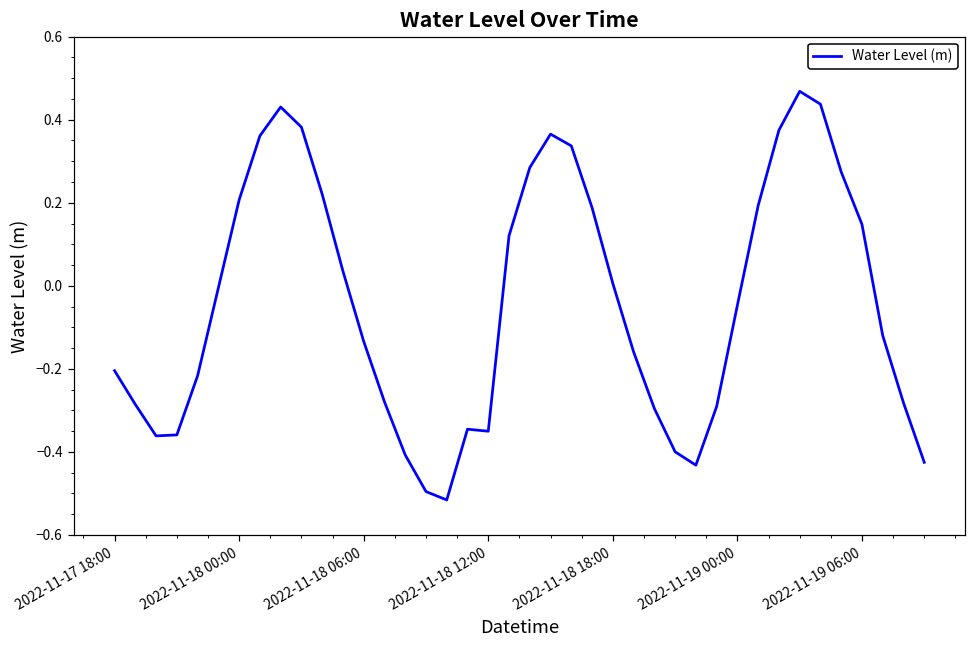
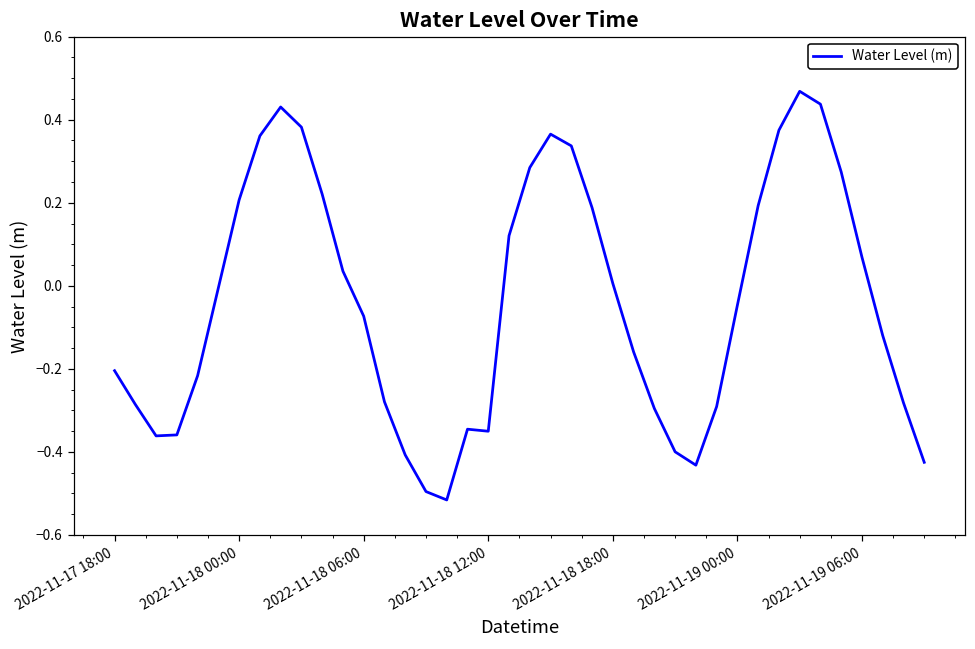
  {
    "2022-11-17 18:00": -0.20,
    "2022-11-18 00:00": 0.21,
-   "2022-11-18 06:00": -0.13,
+   "2022-11-18 06:00": -0.07,
    "2022-11-18 12:00": -0.35,
    "2022-11-18 18:00": 0.01,
    "2022-11-19 00:00": -0.05,
-   "2022-11-19 06:00": 0.15
+   "2022-11-19 06:00": 0.07
  }
